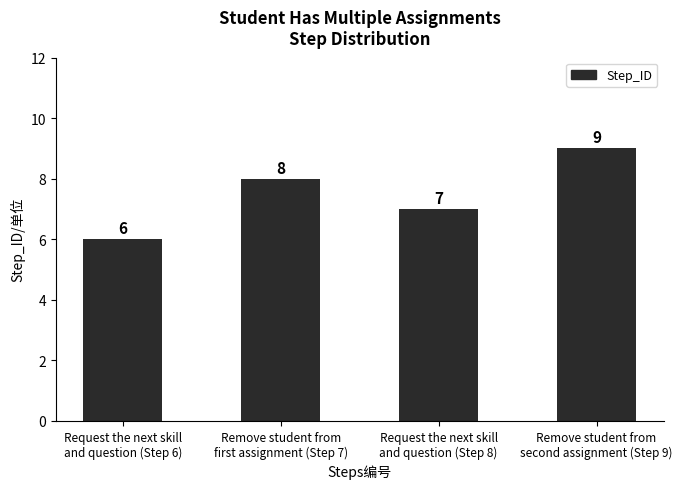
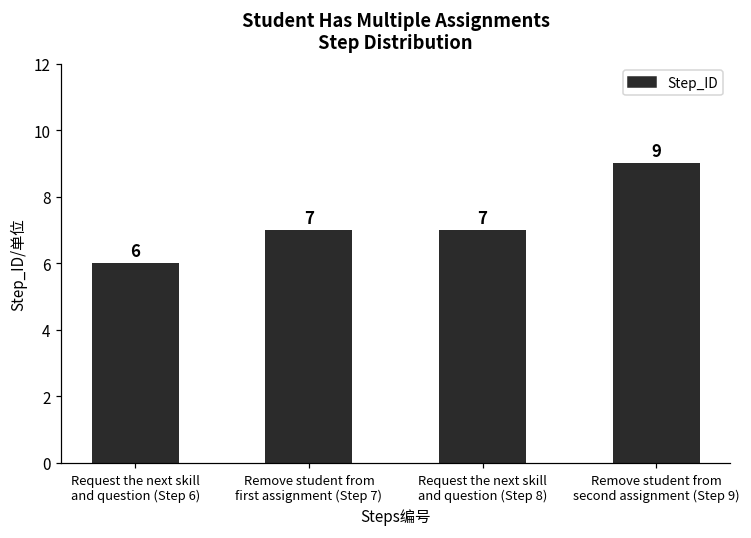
  {
    "Request the next skill and question (Step 6)": 6,
-   "Remove student from first assignment (Step 7)": 8,
+   "Remove student from first assignment (Step 7)": 7,
    "Request the next skill and question (Step 8)": 7,
    "Remove student from second assignment (Step 9)": 9
  }
